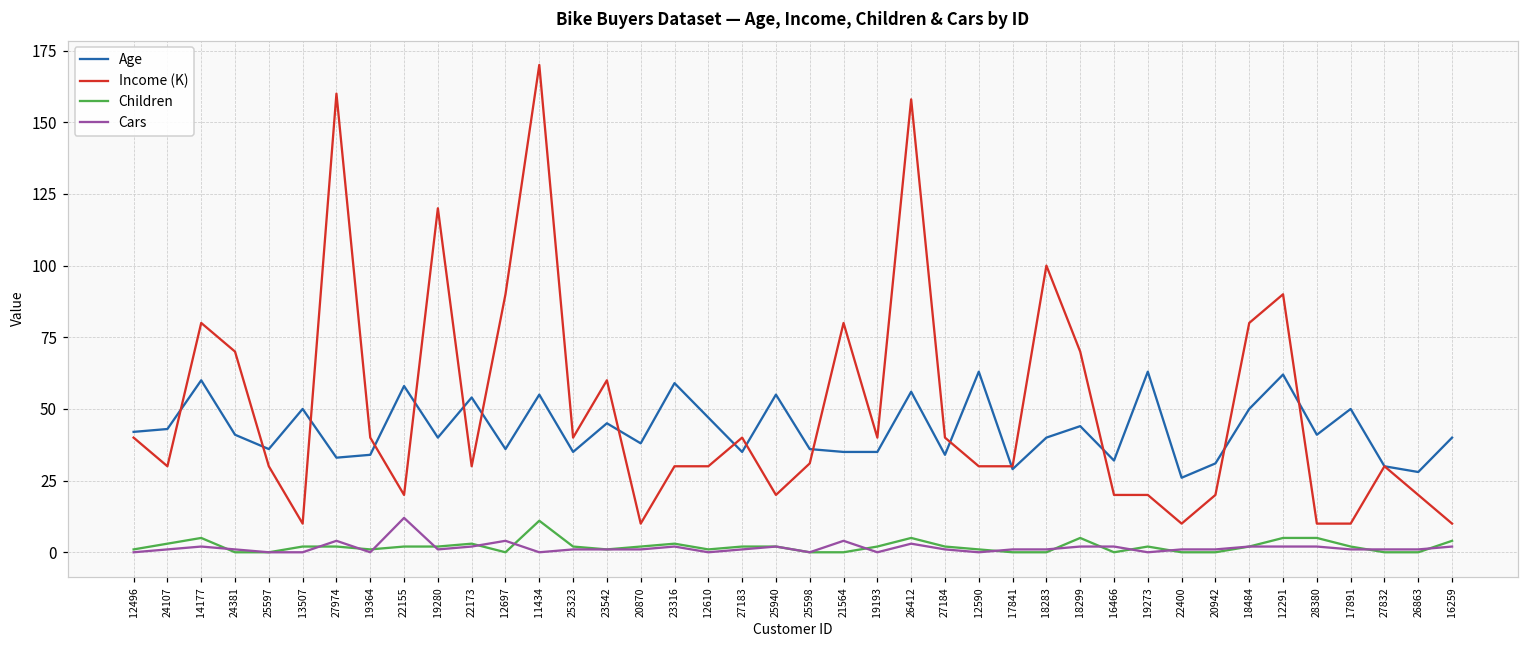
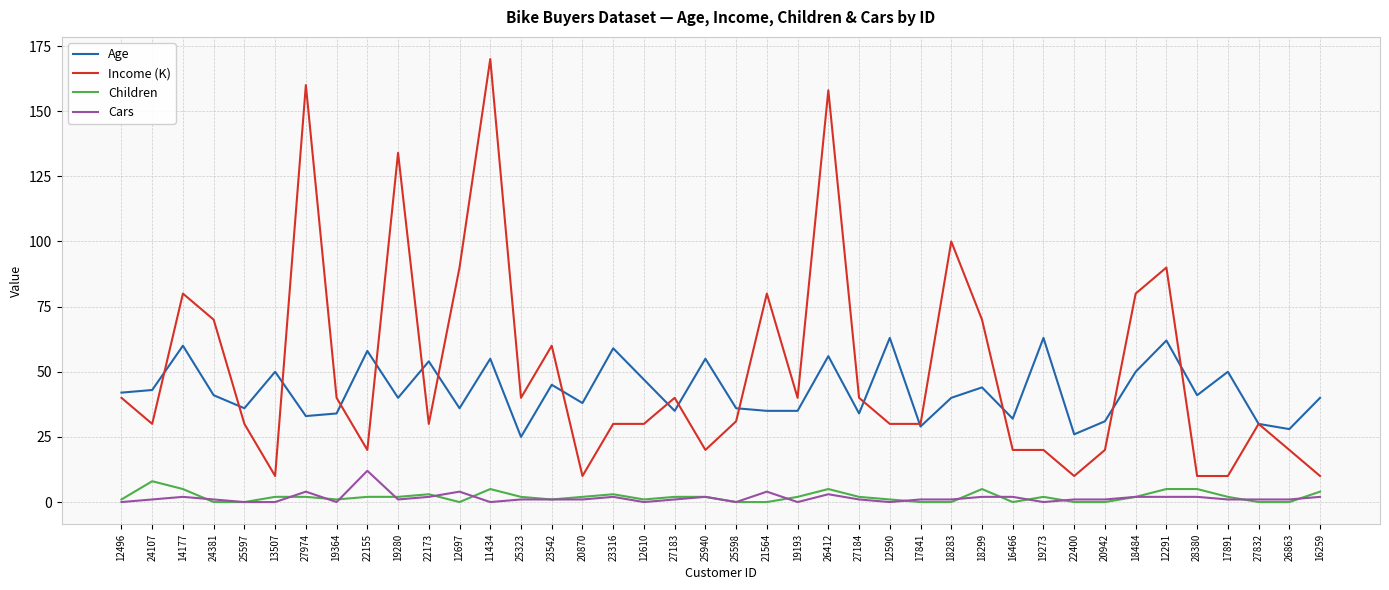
  {
    "Age": {
      "12496": 42,
      "24107": 43,
      "14177": 60,
      "24381": 41,
      "25597": 36,
      "13507": 50,
      "27974": 33,
      "19364": 34,
      "22155": 58,
      "19280": 40,
      "22173": 54,
      "12697": 36,
      "11434": 55,
-     "25323": 35,
+     "25323": 25,
      "23542": 45,
      "20870": 38,
      "23316": 59,
      "12610": 47,
      "27183": 35,
      "25940": 55,
      "25598": 36,
      "21564": 35,
      "19193": 35,
      "26412": 56,
      "27184": 34,
      "12590": 63,
      "17841": 29,
      "18283": 40,
      "18299": 44,
      "16466": 32,
      "19273": 63,
      "22400": 26,
      "20942": 31,
      "18484": 50,
      "12291": 62,
      "28380": 41,
      "17891": 50,
      "26863": 28,
      "16259": 40
    },
    "Income (K)": {
      "12496": 40,
      "24107": 30,
      "14177": 80,
      "24381": 70,
      "25597": 30,
      "13507": 10,
      "27974": 160,
      "19364": 40,
      "22155": 20,
-     "19280": 120,
+     "19280": 134,
      "22173": 30,
      "12697": 90,
      "11434": 170,
      "25323": 40,
      "23542": 60,
      "20870": 10,
      "23316": 30,
      "12610": 30,
      "27183": 40,
      "25940": 20,
      "25598": 31,
      "21564": 80,
      "19193": 40,
      "26412": 158,
      "27184": 40,
      "12590": 30,
      "17841": 30,
      "18283": 100,
      "18299": 70,
      "16466": 20,
      "19273": 20,
      "22400": 10,
      "20942": 20,
      "18484": 80,
      "12291": 90,
      "28380": 10,
      "17891": 10,
      "26863": 20,
      "16259": 10
    },
    "Children": {
      "12496": 1,
-     "24107": 3,
+     "24107": 8,
      "14177": 5,
      "24381": 0,
      "13507": 2,
      "27974": 2,
      "19364": 1,
      "22155": 2,
      "19280": 2,
      "22173": 3,
      "12697": 0,
-     "11434": 11,
+     "11434": 5,
      "25323": 2,
      "20870": 2,
      "23316": 3,
      "12610": 1,
      "27183": 2,
      "21564": 0,
      "19193": 2,
      "26412": 5,
      "27184": 2,
      "12590": 1,
      "17841": 0,
      "18283": 0,
      "18299": 5,
      "16466": 0,
      "19273": 2,
      "22400": 0,
      "20942": 0,
      "12291": 5,
      "28380": 5,
      "17891": 2,
      "27832": 0,
      "26863": 0,
      "16259": 4
    },
    "Cars": {
      "12496": 0,
      "24107": 1,
      "14177": 2,
      "24381": 1,
      "13507": 0,
      "27974": 4,
      "19364": 0,
      "22155": 12,
      "19280": 1,
      "22173": 2,
      "12697": 4,
      "11434": 0,
      "25323": 1,
      "20870": 1,
      "23316": 2,
      "12610": 0,
      "27183": 1,
      "21564": 4,
      "19193": 0,
      "26412": 3,
      "27184": 1,
      "12590": 0,
      "17841": 1,
      "18283": 1,
      "18299": 2,
      "16466": 2,
      "19273": 0,
      "22400": 1,
      "20942": 1,
      "12291": 2,
      "28380": 2,
      "17891": 1,
      "27832": 1,
      "26863": 1,
      "16259": 2
    }
  }
